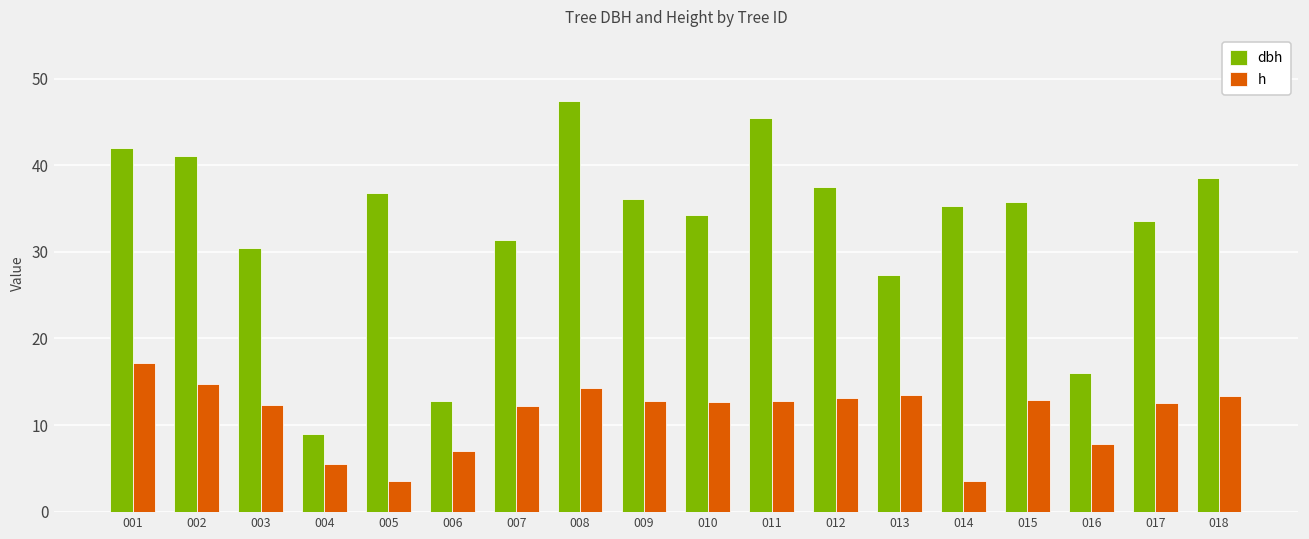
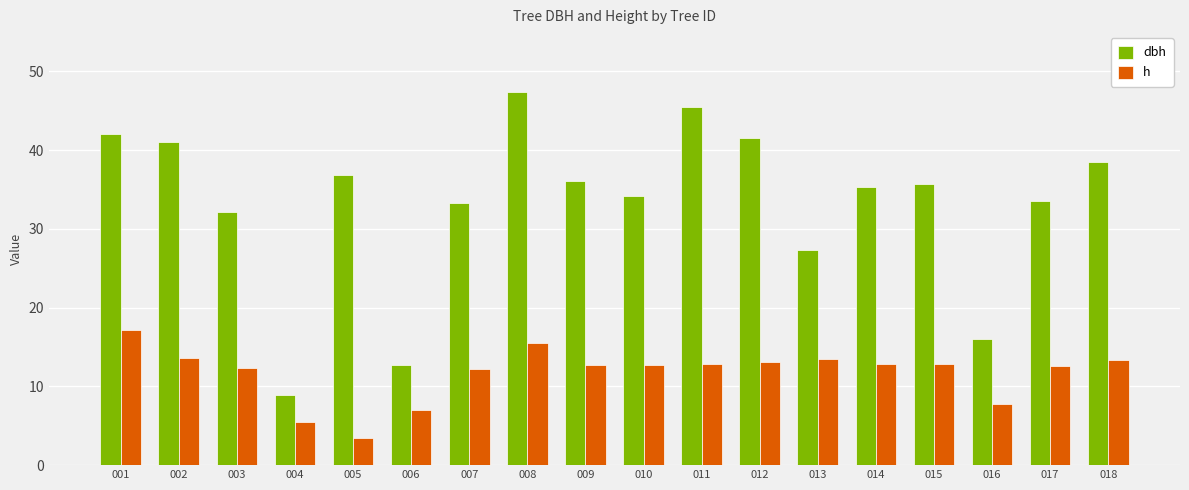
  {
    "dbh": {
      "001": 42,
      "002": 41,
-     "003": 30,
+     "003": 32,
      "004": 9,
      "005": 37,
      "006": 13,
-     "007": 31,
+     "007": 33,
      "008": 47,
      "009": 36,
      "010": 34,
      "011": 45,
-     "012": 37,
+     "012": 42,
      "013": 27,
      "014": 35,
      "015": 36,
      "016": 16,
      "017": 34,
      "018": 39
    },
    "h": {
      "001": 17,
-     "002": 15,
+     "002": 14,
      "003": 12,
      "004": 6,
      "005": 4,
      "006": 7,
      "007": 12,
-     "008": 14,
+     "008": 16,
      "009": 13,
      "010": 13,
      "011": 13,
      "012": 13,
      "013": 14,
-     "014": 4,
+     "014": 13,
      "015": 13,
      "016": 8,
      "017": 13,
      "018": 13
    }
  }
